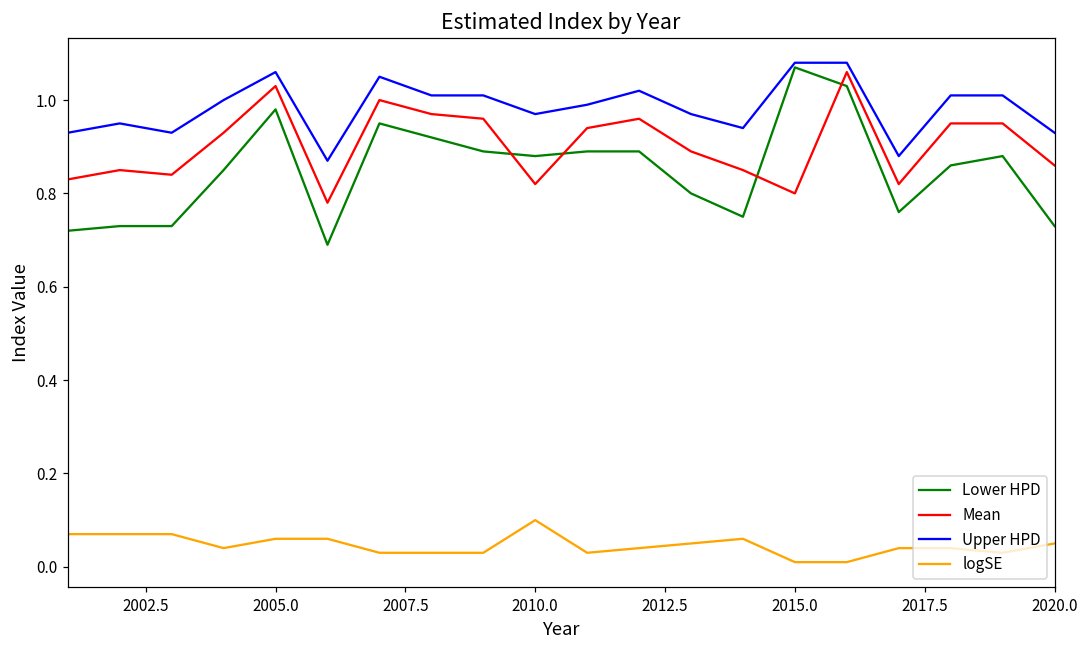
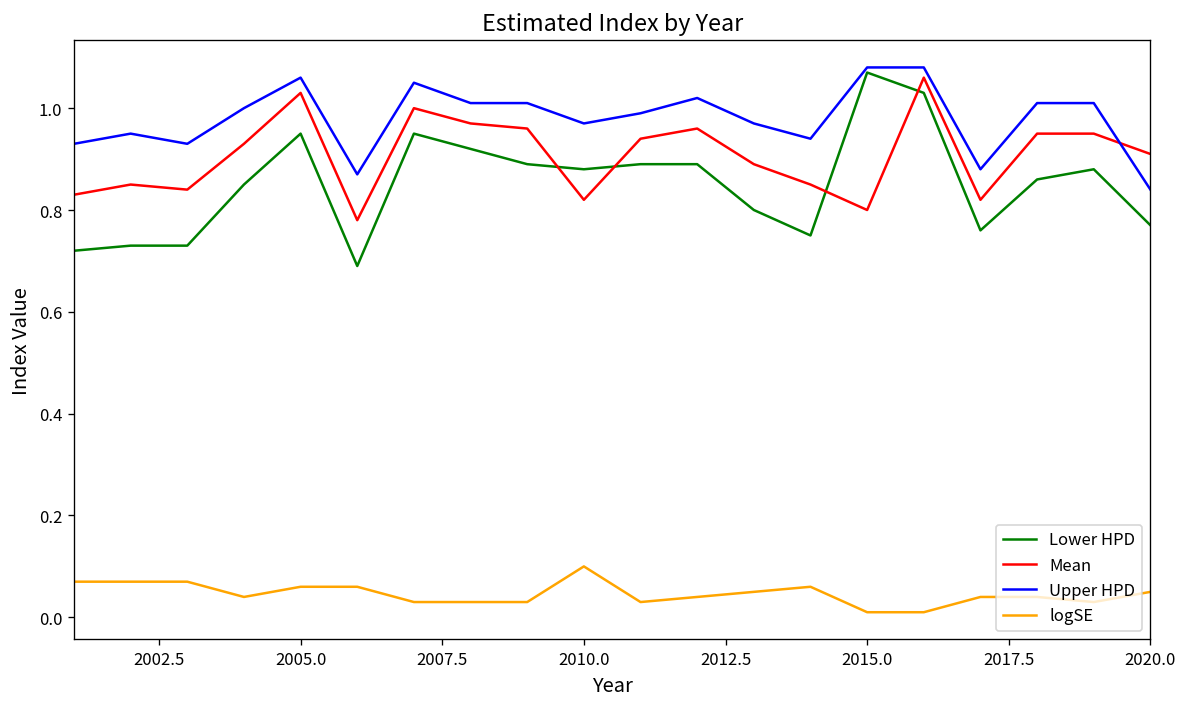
  {
    "Lower HPD": {
-     "2005.0": 0.98,
+     "2005.0": 0.95,
      "2010.0": 0.88,
      "2015.0": 1.07,
-     "2020.0": 0.73
+     "2020.0": 0.77
    },
    "Mean": {
      "2005.0": 1.03,
      "2010.0": 0.82,
      "2015.0": 0.80,
-     "2020.0": 0.86
+     "2020.0": 0.91
    },
    "Upper HPD": {
      "2005.0": 1.06,
      "2010.0": 0.97,
      "2015.0": 1.08,
-     "2020.0": 0.93
+     "2020.0": 0.84
    },
    "logSE": {
      "2005.0": 0.06,
      "2010.0": 0.10,
      "2015.0": 0.01,
      "2020.0": 0.05
    }
  }
